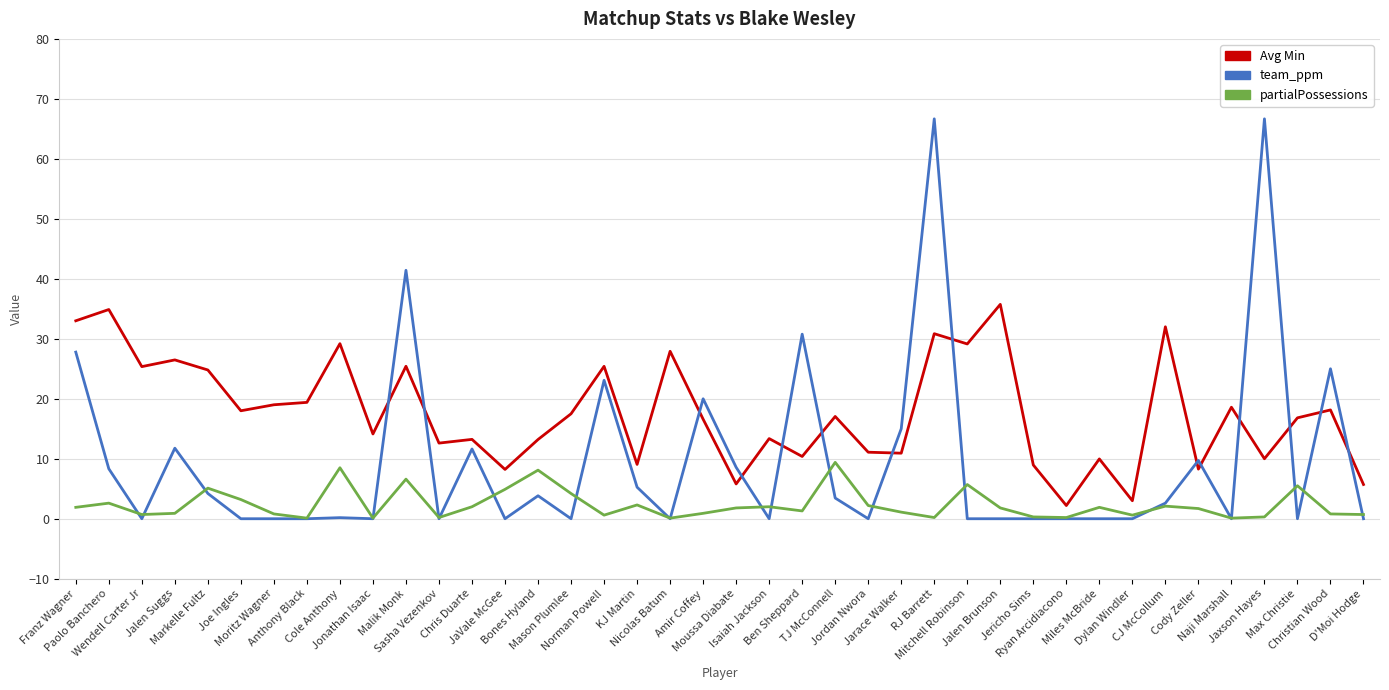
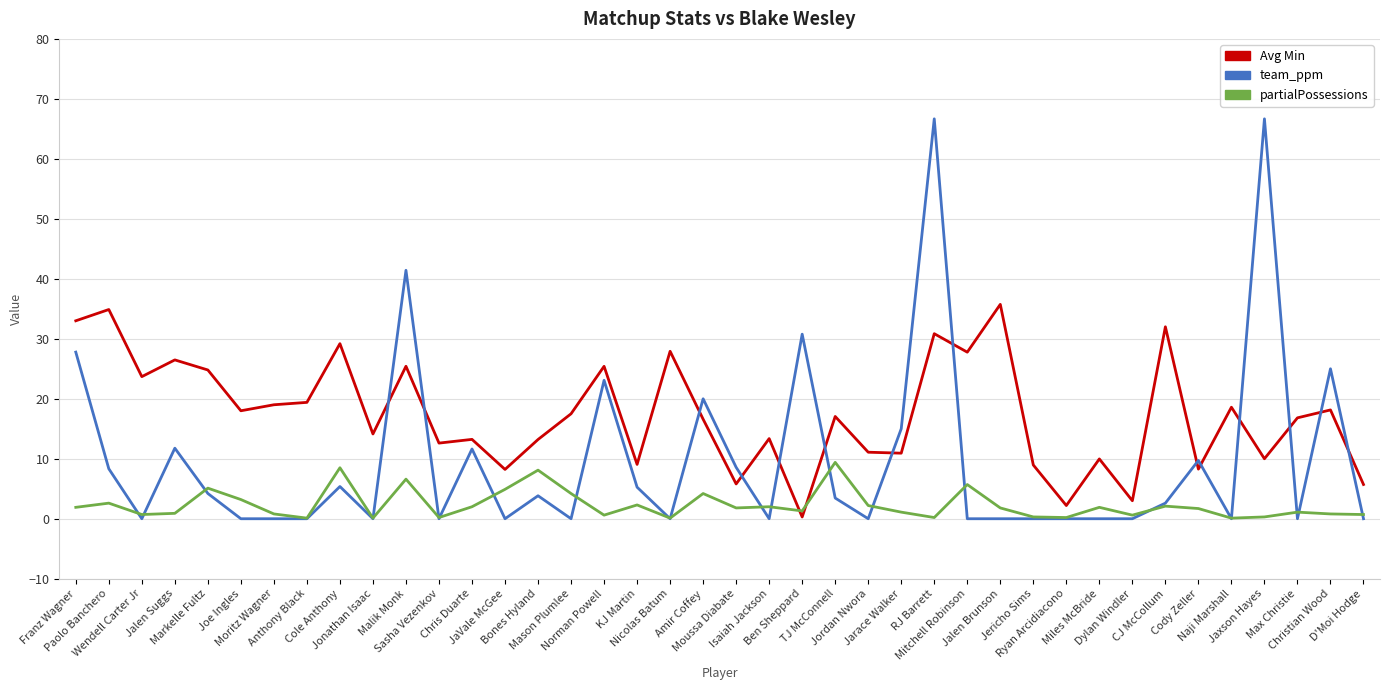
  {
    "Avg Min": {
      "Franz Wagner": 33,
      "Paolo Banchero": 35,
-     "Wendell Carter Jr": 25,
+     "Wendell Carter Jr": 24,
      "Jalen Suggs": 26,
      "Markelle Fultz": 25,
      "Joe Ingles": 18,
      "Moritz Wagner": 19,
      "Anthony Black": 19,
      "Cole Anthony": 29,
      "Jonathan Isaac": 14,
      "Malik Monk": 25,
      "Sasha Vezenkov": 13,
      "Chris Duarte": 13,
      "JaVale McGee": 8,
      "Bones Hyland": 13,
      "Mason Plumlee": 18,
      "Norman Powell": 25,
      "KJ Martin": 9,
      "Nicolas Batum": 28,
      "Amir Coffey": 17,
      "Moussa Diabate": 6,
      "Isaiah Jackson": 13,
-     "Ben Sheppard": 10,
+     "Ben Sheppard": 0,
      "TJ McConnell": 17,
      "Jordan Nwora": 11,
      "Jarace Walker": 11,
      "RJ Barrett": 31,
-     "Mitchell Robinson": 29,
+     "Mitchell Robinson": 28,
      "Jalen Brunson": 36,
      "Jericho Sims": 9,
      "Ryan Arcidiacono": 2,
      "Miles McBride": 10,
      "Dylan Windler": 3,
      "CJ McCollum": 32,
      "Cody Zeller": 8,
      "Naji Marshall": 19,
      "Jaxson Hayes": 10,
      "Max Christie": 17,
      "Christian Wood": 18,
      "D'Moi Hodge": 6
    },
    "team_ppm": {
      "Franz Wagner": 28,
      "Paolo Banchero": 8,
      "Wendell Carter Jr": 0,
      "Jalen Suggs": 12,
      "Markelle Fultz": 4,
      "Joe Ingles": 0,
      "Moritz Wagner": 0,
-     "Cole Anthony": 0,
+     "Cole Anthony": 5,
      "Malik Monk": 41,
      "Chris Duarte": 12,
      "JaVale McGee": 0,
      "Bones Hyland": 4,
      "Mason Plumlee": 0,
      "Norman Powell": 23,
      "KJ Martin": 5,
      "Amir Coffey": 20,
      "Moussa Diabate": 9,
      "Isaiah Jackson": 0,
      "Ben Sheppard": 31,
      "TJ McConnell": 3,
      "Jordan Nwora": 0,
      "Jarace Walker": 15,
      "RJ Barrett": 67,
      "Mitchell Robinson": 0,
      "Jalen Brunson": 0,
      "Miles McBride": 0,
      "Dylan Windler": 0,
      "CJ McCollum": 3,
      "Cody Zeller": 10,
      "Jaxson Hayes": 67,
      "Max Christie": 0,
      "Christian Wood": 25,
      "D'Moi Hodge": 0
    },
    "partialPossessions": {
      "Franz Wagner": 2,
      "Paolo Banchero": 3,
      "Wendell Carter Jr": 1,
      "Jalen Suggs": 1,
      "Markelle Fultz": 5,
      "Joe Ingles": 3,
      "Moritz Wagner": 1,
      "Cole Anthony": 9,
      "Malik Monk": 7,
      "Chris Duarte": 2,
      "JaVale McGee": 5,
      "Bones Hyland": 8,
      "Mason Plumlee": 4,
      "Norman Powell": 1,
      "KJ Martin": 2,
-     "Amir Coffey": 1,
+     "Amir Coffey": 4,
      "Moussa Diabate": 2,
      "Isaiah Jackson": 2,
      "Ben Sheppard": 1,
      "TJ McConnell": 9,
      "Jordan Nwora": 2,
      "Jarace Walker": 1,
      "RJ Barrett": 0,
      "Mitchell Robinson": 6,
      "Jalen Brunson": 2,
      "Miles McBride": 2,
      "Dylan Windler": 1,
      "CJ McCollum": 2,
      "Cody Zeller": 2,
      "Jaxson Hayes": 0,
-     "Max Christie": 6,
+     "Max Christie": 1,
      "Christian Wood": 1,
      "D'Moi Hodge": 1
    }
  }
